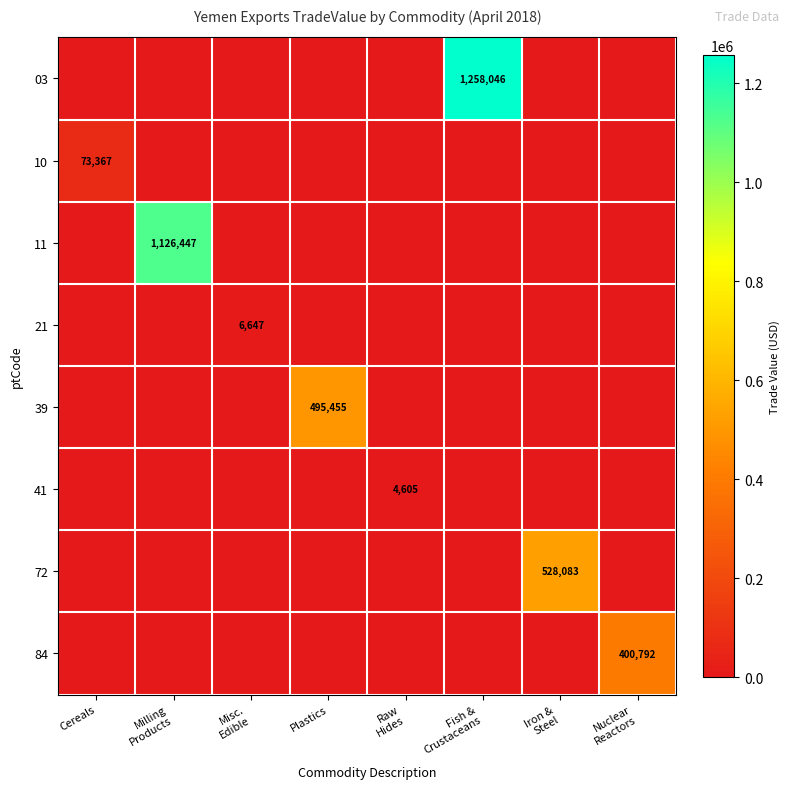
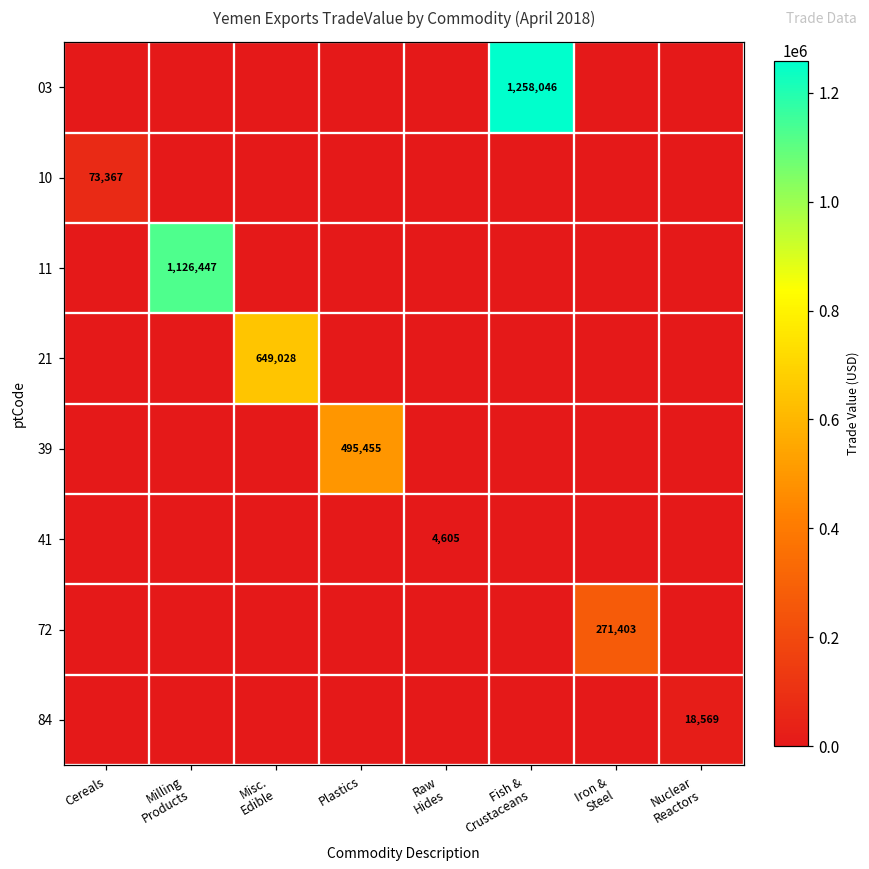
  {
    "03": {
      "Fish & Crustaceans": "1,258,046"
    },
    "10": {
      "Cereals": "73,367"
    },
    "11": {
      "Milling Products": "1,126,447"
    },
    "21": {
-     "Misc. Edible": "6,647"
+     "Misc. Edible": "649,028"
    },
    "39": {
      "Plastics": "495,455"
    },
    "41": {
      "Raw Hides": "4,605"
    },
    "72": {
-     "Iron & Steel": "528,083"
+     "Iron & Steel": "271,403"
    },
    "84": {
-     "Nuclear Reactors": "400,792"
+     "Nuclear Reactors": "18,569"
    }
  }
